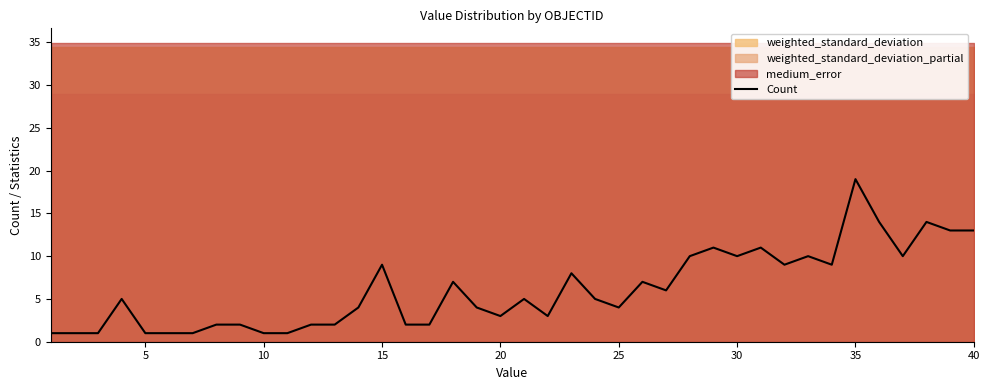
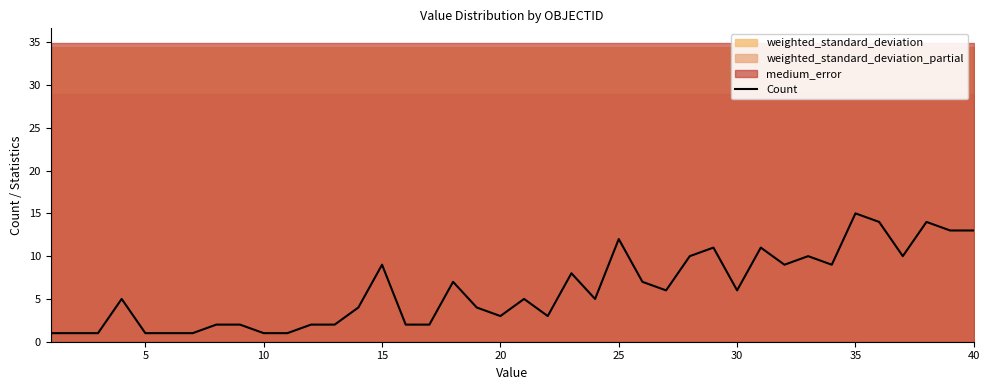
  {
    "Count": {
      "5": 1,
      "10": 1,
      "15": 9,
      "20": 3,
-     "25": 4,
-     "30": 10,
-     "35": 19,
+     "25": 12,
+     "30": 6,
+     "35": 15,
      "40": 13
    },
    "medium_error": {
      "5": 35,
      "10": 35,
      "15": 35,
      "20": 35,
      "25": 35,
      "40": 35
    }
  }
